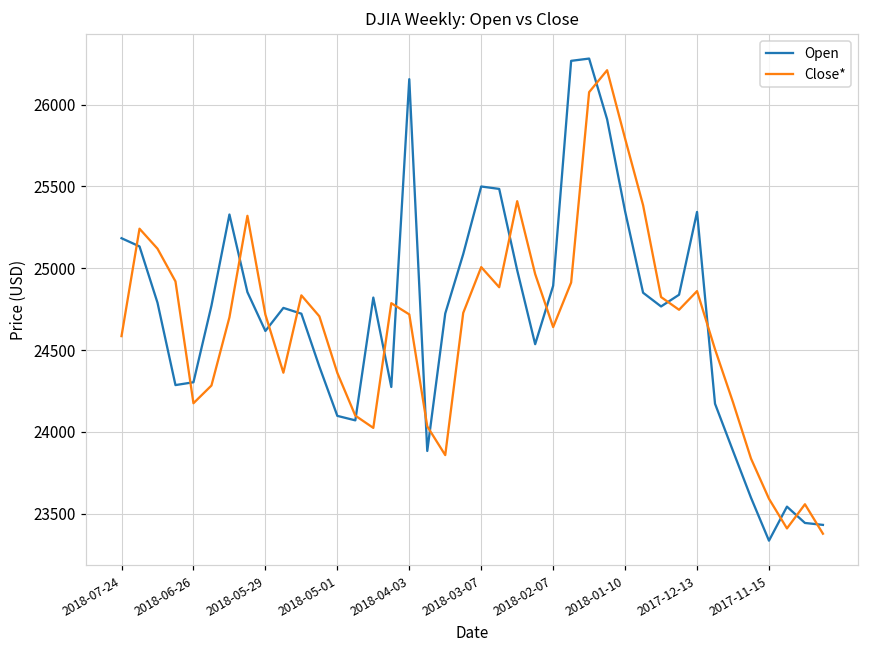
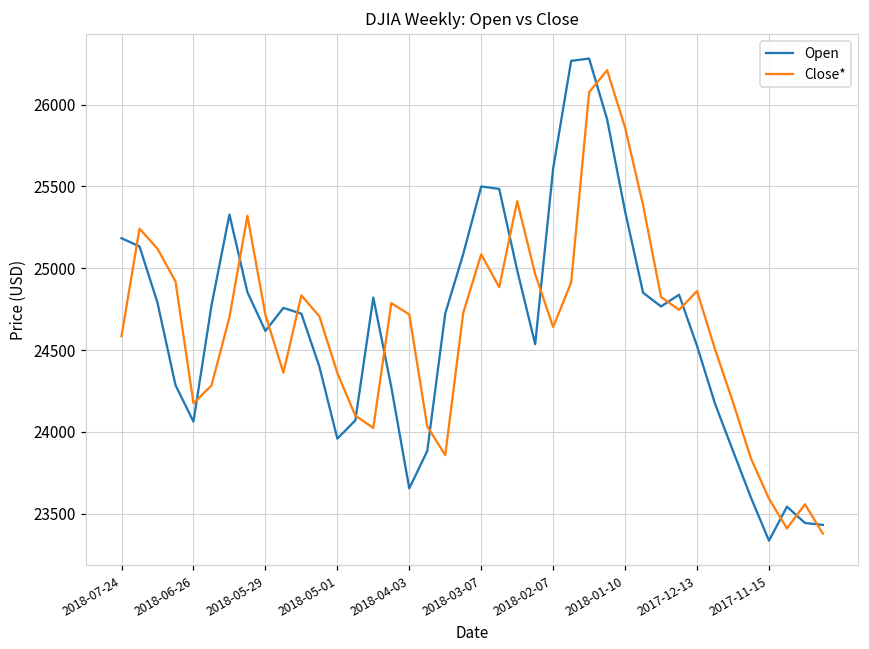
  {
    "Open": {
      "2018-07-24": 25180,
-     "2018-06-26": 24300,
+     "2018-06-26": 24060,
      "2018-05-29": 24620,
-     "2018-05-01": 24100,
-     "2018-04-03": 26160,
+     "2018-05-01": 23960,
+     "2018-04-03": 23650,
      "2018-03-07": 25500,
-     "2018-02-07": 24890,
+     "2018-02-07": 25610,
      "2018-01-10": 25350,
-     "2017-12-13": 25340,
+     "2017-12-13": 24530,
      "2017-11-15": 23330
    },
    "Close*": {
      "2018-07-24": 24590,
      "2018-06-26": 24170,
      "2018-05-29": 24720,
      "2018-05-01": 24360,
      "2018-04-03": 24720,
-     "2018-03-07": 25010,
+     "2018-03-07": 25090,
      "2018-02-07": 24640,
-     "2018-01-10": 25790,
+     "2018-01-10": 25860,
      "2017-12-13": 24860,
      "2017-11-15": 23590
    }
  }
